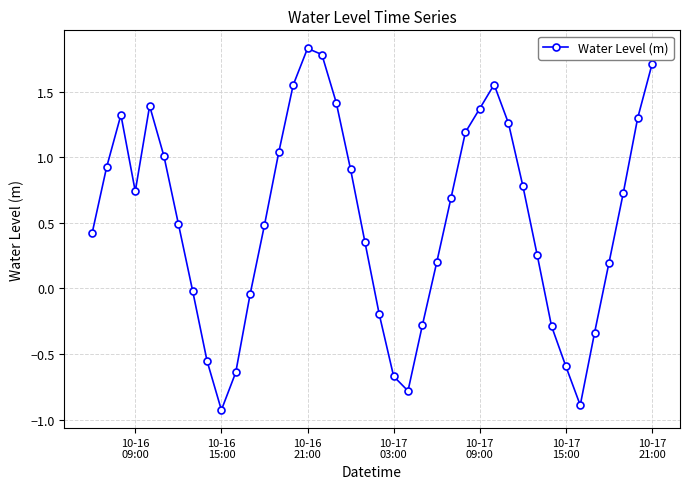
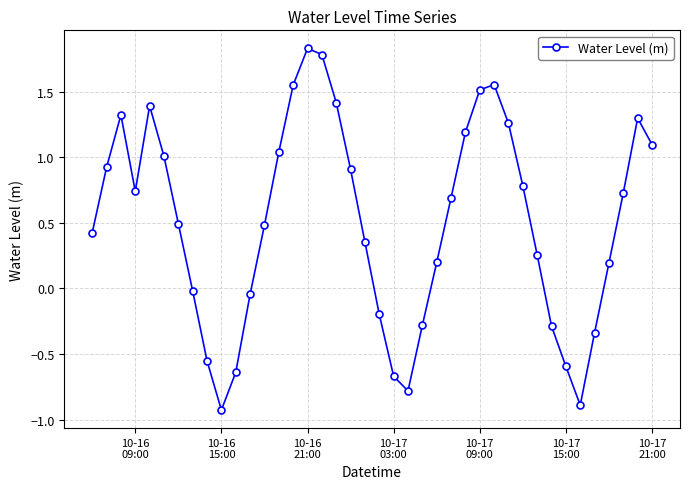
  {
    "10-16 09:00": 0.74,
    "10-16 15:00": -0.93,
    "10-16 21:00": 1.83,
    "10-17 03:00": -0.67,
-   "10-17 09:00": 1.37,
+   "10-17 09:00": 1.51,
    "10-17 15:00": -0.59,
-   "10-17 21:00": 1.71
+   "10-17 21:00": 1.10
  }
